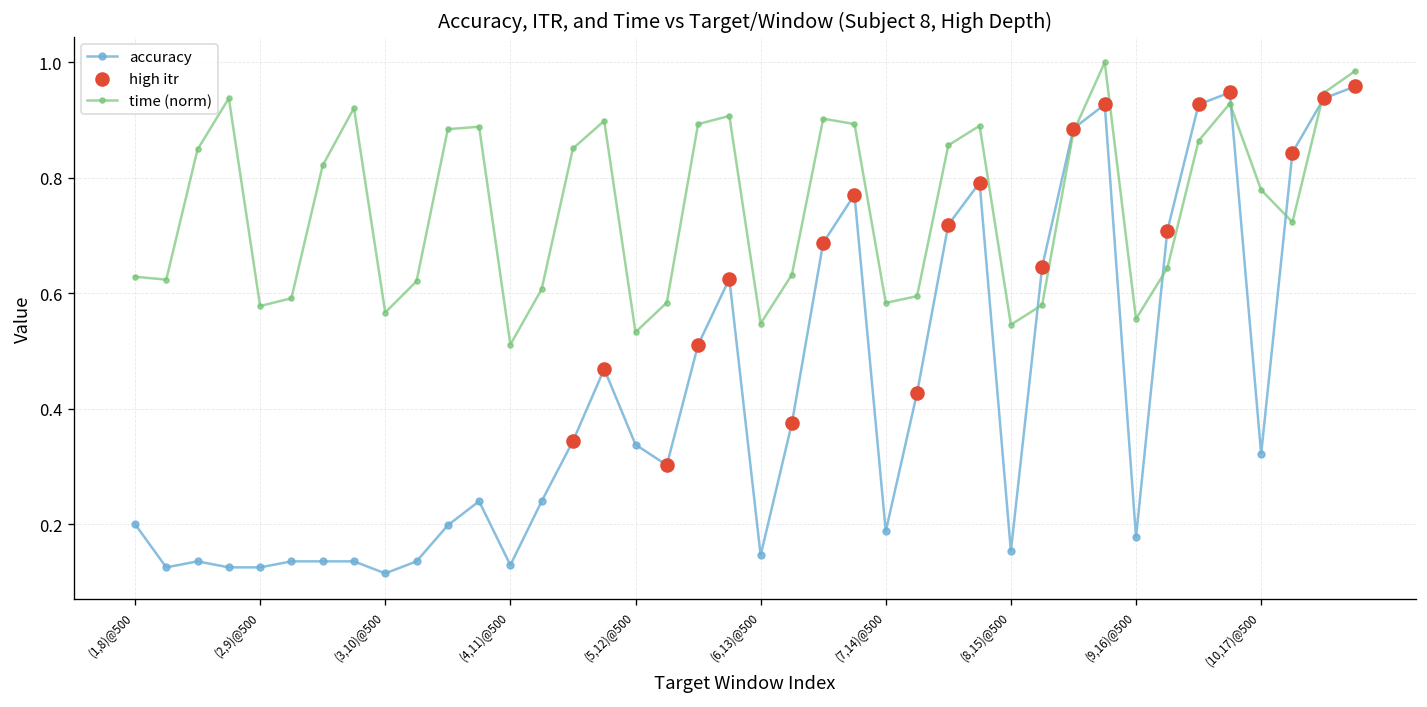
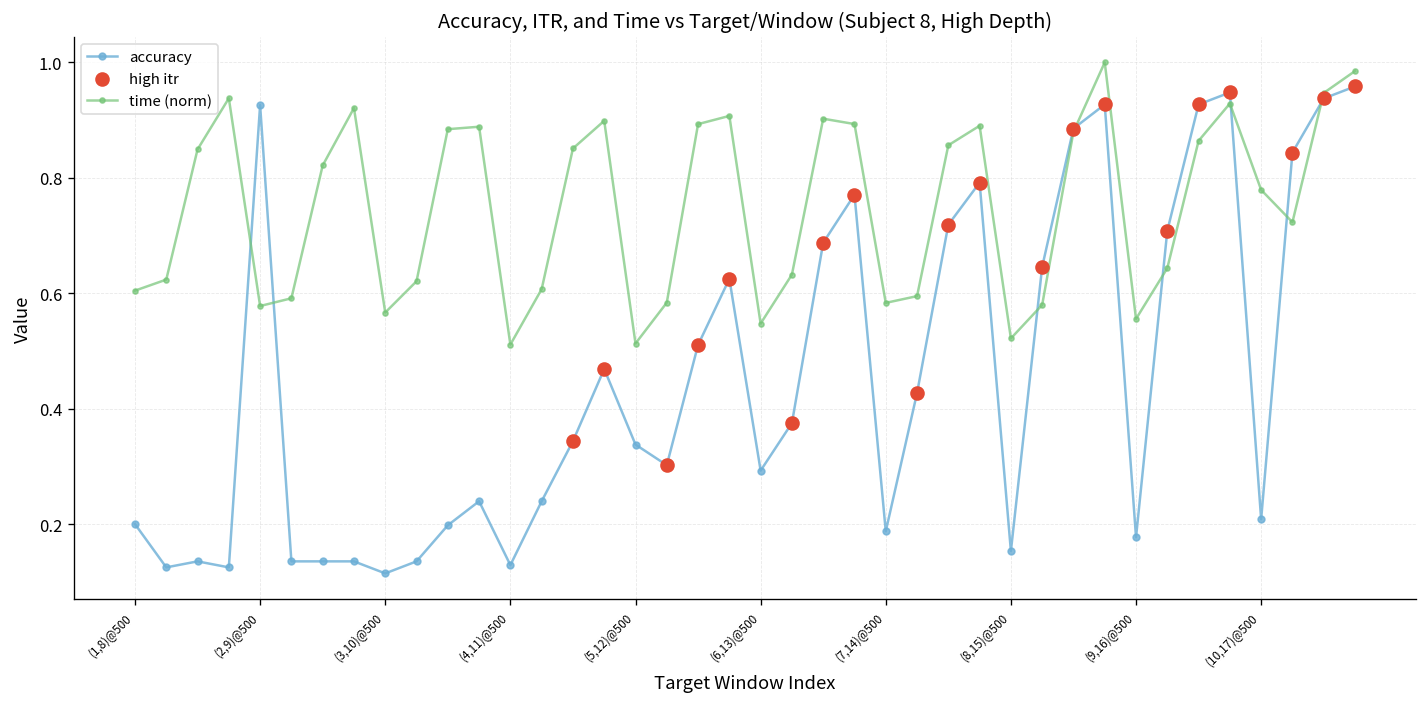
  {
    "accuracy": {
      "(1,8)@500": 0.20,
-     "(2,9)@500": 0.13,
+     "(2,9)@500": 0.93,
      "(3,10)@500": 0.11,
      "(4,11)@500": 0.13,
      "(5,12)@500": 0.34,
-     "(6,13)@500": 0.15,
+     "(6,13)@500": 0.29,
      "(7,14)@500": 0.19,
      "(8,15)@500": 0.15,
      "(9,16)@500": 0.18,
-     "(10,17)@500": 0.32
+     "(10,17)@500": 0.21
    },
    "time (norm)": {
-     "(1,8)@500": 0.63,
+     "(1,8)@500": 0.60,
      "(2,9)@500": 0.58,
      "(3,10)@500": 0.57,
      "(4,11)@500": 0.51,
-     "(5,12)@500": 0.53,
+     "(5,12)@500": 0.51,
      "(6,13)@500": 0.55,
      "(7,14)@500": 0.58,
-     "(8,15)@500": 0.55,
+     "(8,15)@500": 0.52,
      "(9,16)@500": 0.56,
      "(10,17)@500": 0.78
    }
  }
